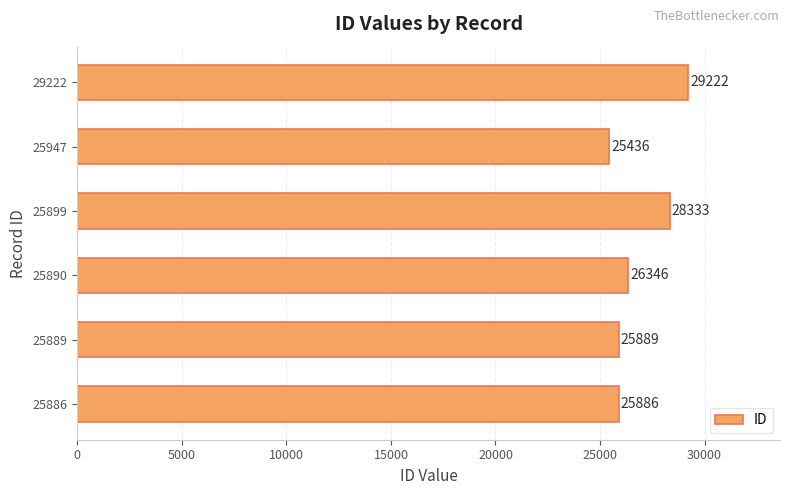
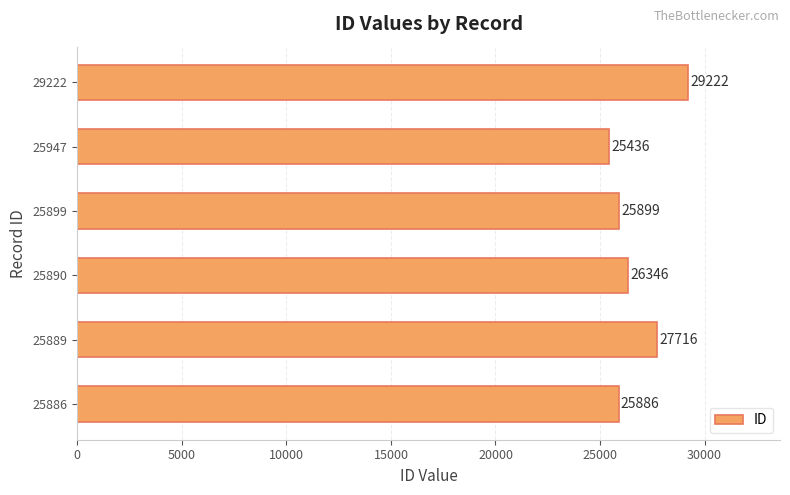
  {
    "29222": 29222,
    "25947": 25436,
-   "25899": 28333,
+   "25899": 25899,
    "25890": 26346,
-   "25889": 25889,
+   "25889": 27716,
    "25886": 25886
  }
